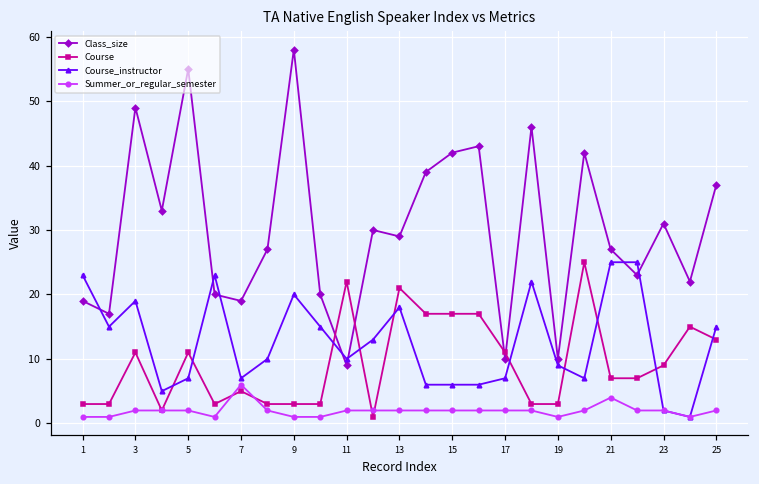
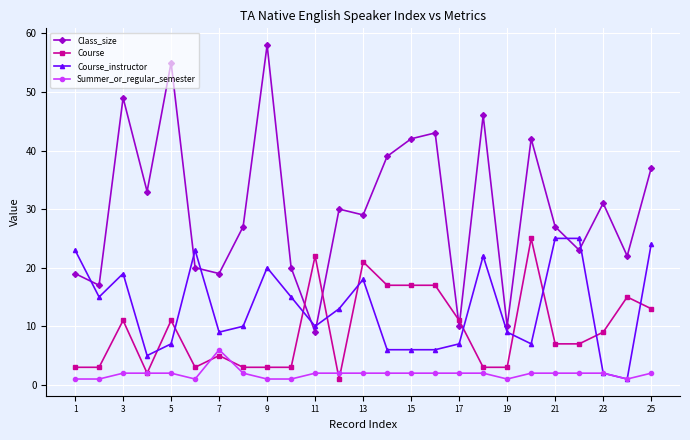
  {
    "Class_size": {
      "1": 19,
      "3": 49,
      "7": 19,
      "9": 58,
      "11": 9,
      "13": 29,
      "15": 42,
      "17": 10,
      "19": 10,
      "21": 27,
      "23": 31,
      "25": 37
    },
    "Course": {
      "1": 3,
      "3": 11,
      "5": 11,
      "7": 5,
      "9": 3,
      "11": 22,
      "13": 21,
      "15": 17,
      "17": 11,
      "19": 3,
      "21": 7,
      "23": 9,
      "25": 13
    },
    "Course_instructor": {
      "1": 23,
      "3": 19,
      "5": 7,
-     "7": 7,
+     "7": 9,
      "9": 20,
      "11": 10,
      "13": 18,
      "15": 6,
      "17": 7,
      "19": 9,
      "21": 25,
-     "25": 15
+     "25": 24
    },
    "Summer_or_regular_semester": {
      "1": 1,
      "3": 2,
      "5": 2,
      "7": 6,
      "9": 1,
      "11": 2,
      "13": 2,
      "15": 2,
      "17": 2,
      "19": 1,
-     "21": 4,
+     "21": 2,
      "25": 2
    }
  }
